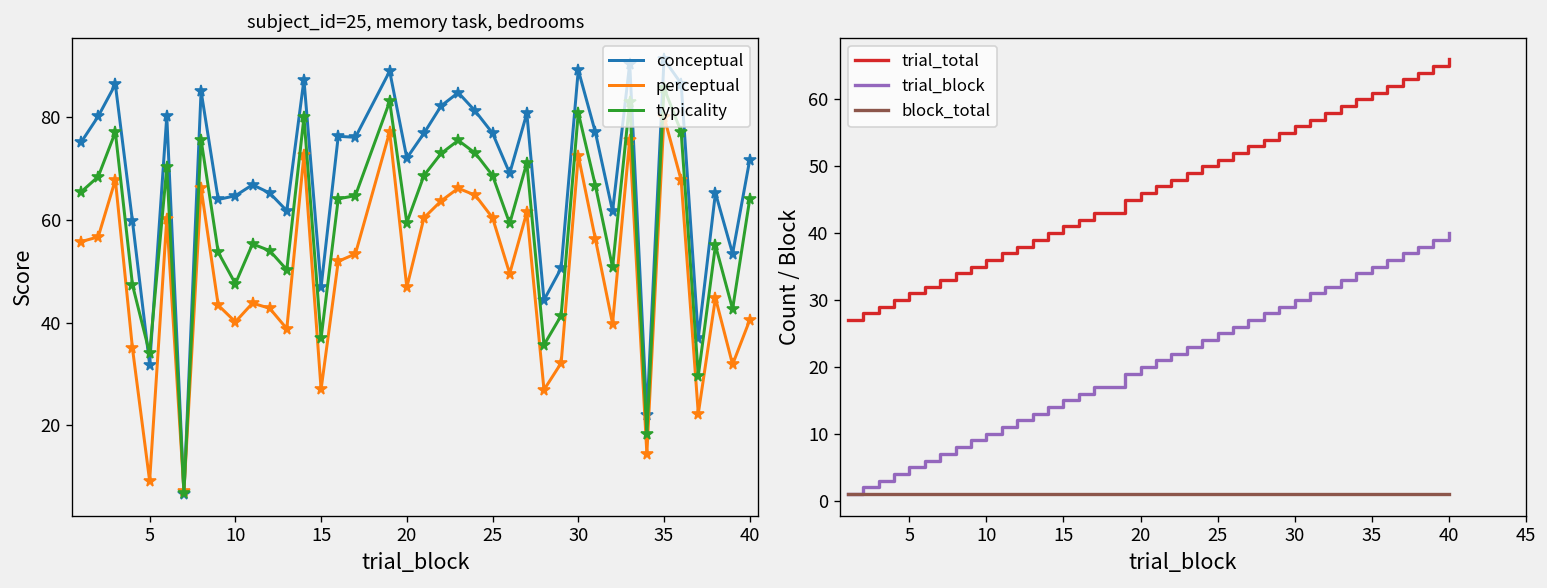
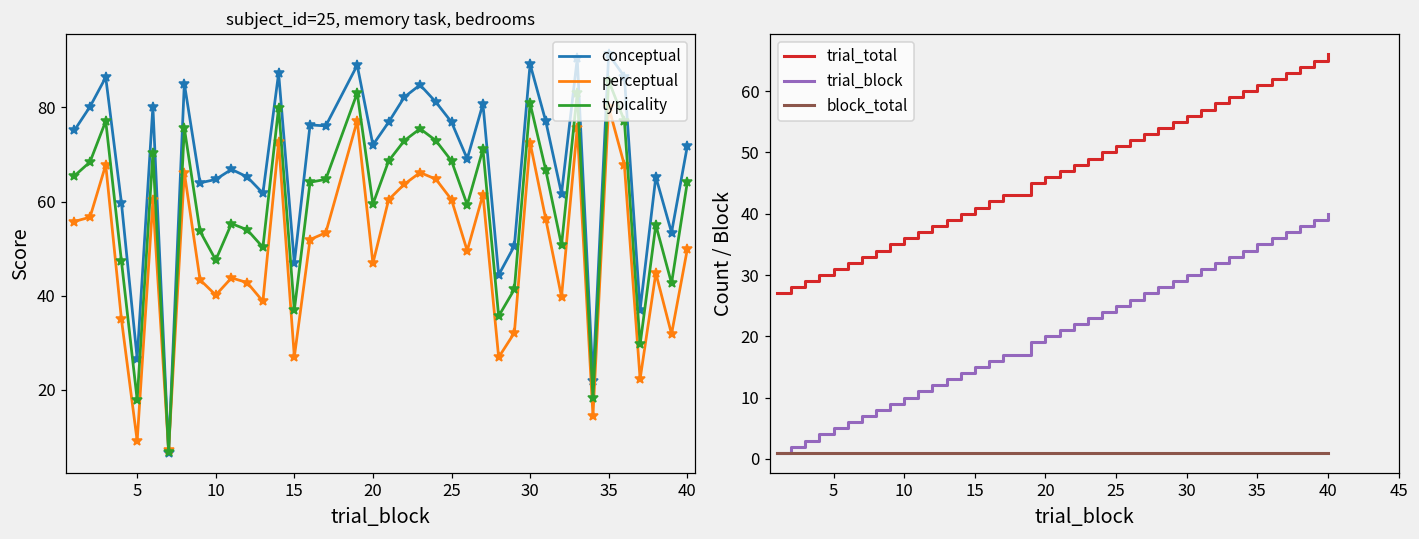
  {
    "subject_id=25, memory task, bedrooms": {
      "conceptual": {
-       "5": 32,
+       "5": 27,
        "10": 65,
        "15": 47,
        "20": 72,
        "25": 77,
        "30": 89,
        "40": 72
      },
      "perceptual": {
        "5": 9,
        "10": 40,
        "15": 27,
        "20": 47,
        "25": 60,
        "30": 73,
-       "40": 40
+       "40": 50
      },
      "typicality": {
-       "5": 34,
+       "5": 18,
        "10": 48,
        "15": 37,
        "20": 59,
        "25": 69,
        "30": 81,
        "40": 64
      }
    }
  }
